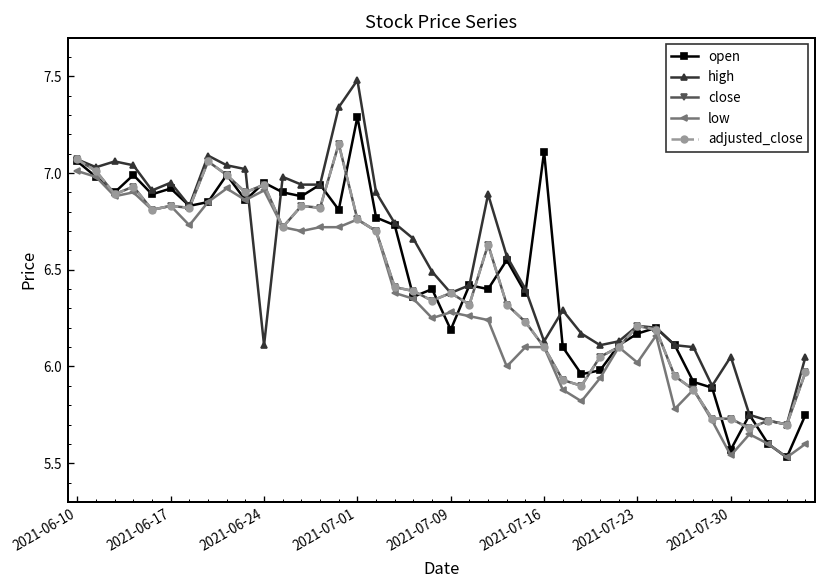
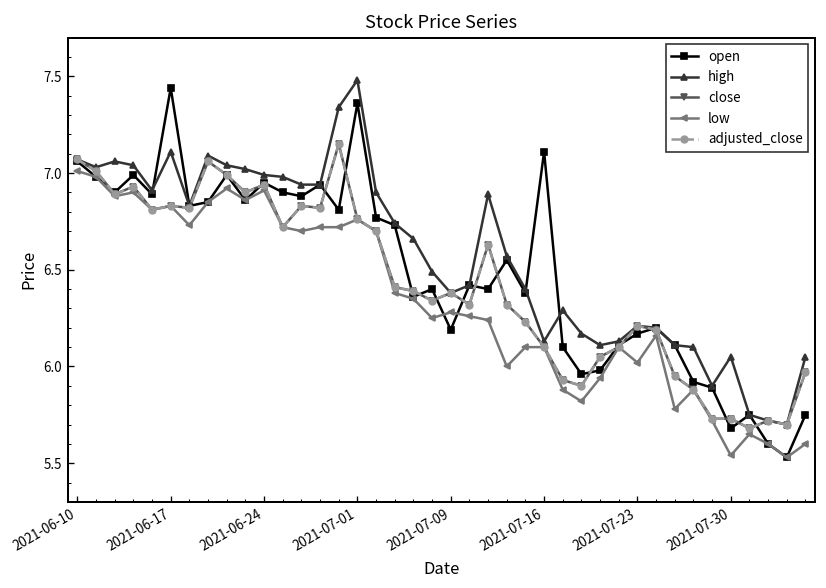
  {
    "open": {
-     "2021-06-17": 6.92,
-     "2021-07-01": 7.29,
+     "2021-06-17": 7.44,
+     "2021-07-01": 7.36,
      "2021-07-09": 6.19,
      "2021-07-16": 7.11,
      "2021-07-23": 6.17,
-     "2021-07-30": 5.57
+     "2021-07-30": 5.68
    },
    "high": {
-     "2021-06-17": 6.95,
-     "2021-06-24": 6.11,
+     "2021-06-17": 7.11,
+     "2021-06-24": 6.99,
      "2021-07-01": 7.48,
      "2021-07-16": 6.13,
      "2021-07-30": 6.05
    }
  }
